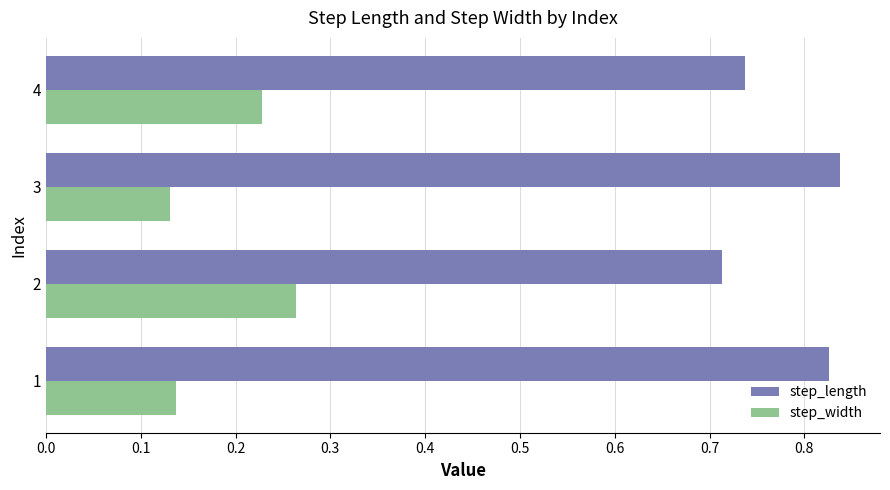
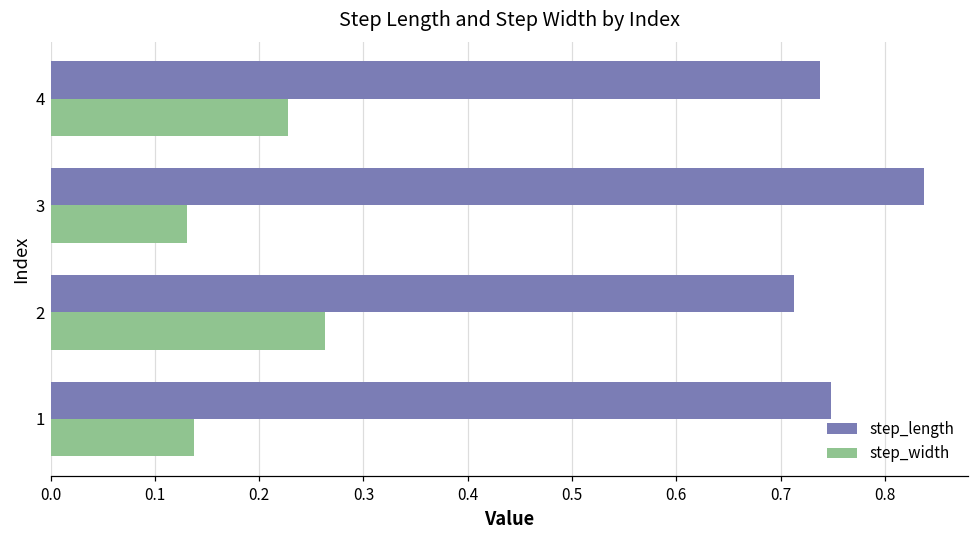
  {
    "step_length": {
      "4": 0.74,
      "3": 0.84,
      "2": 0.71,
-     "1": 0.83
+     "1": 0.75
    },
    "step_width": {
      "4": 0.23,
      "3": 0.13,
      "2": 0.26,
      "1": 0.14
    }
  }
